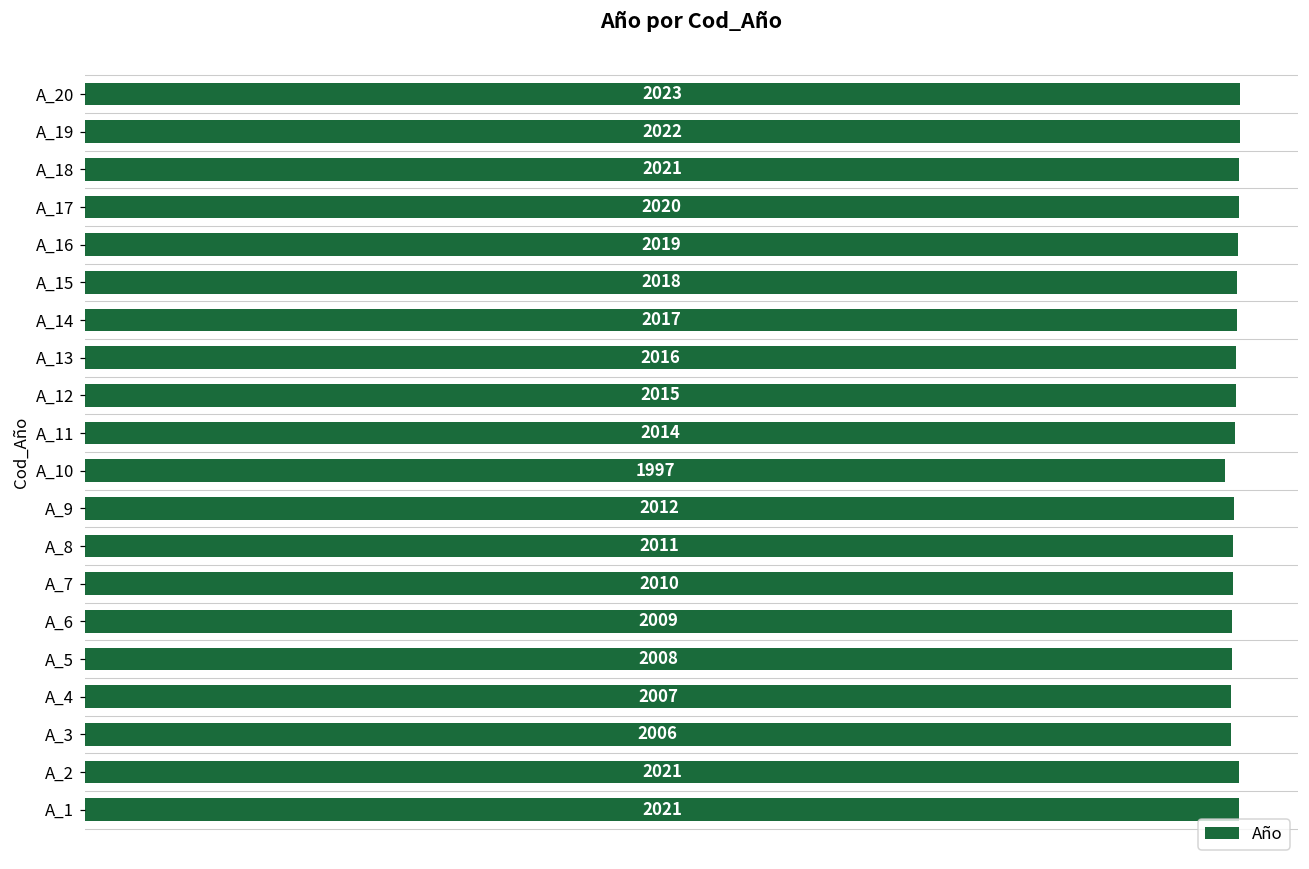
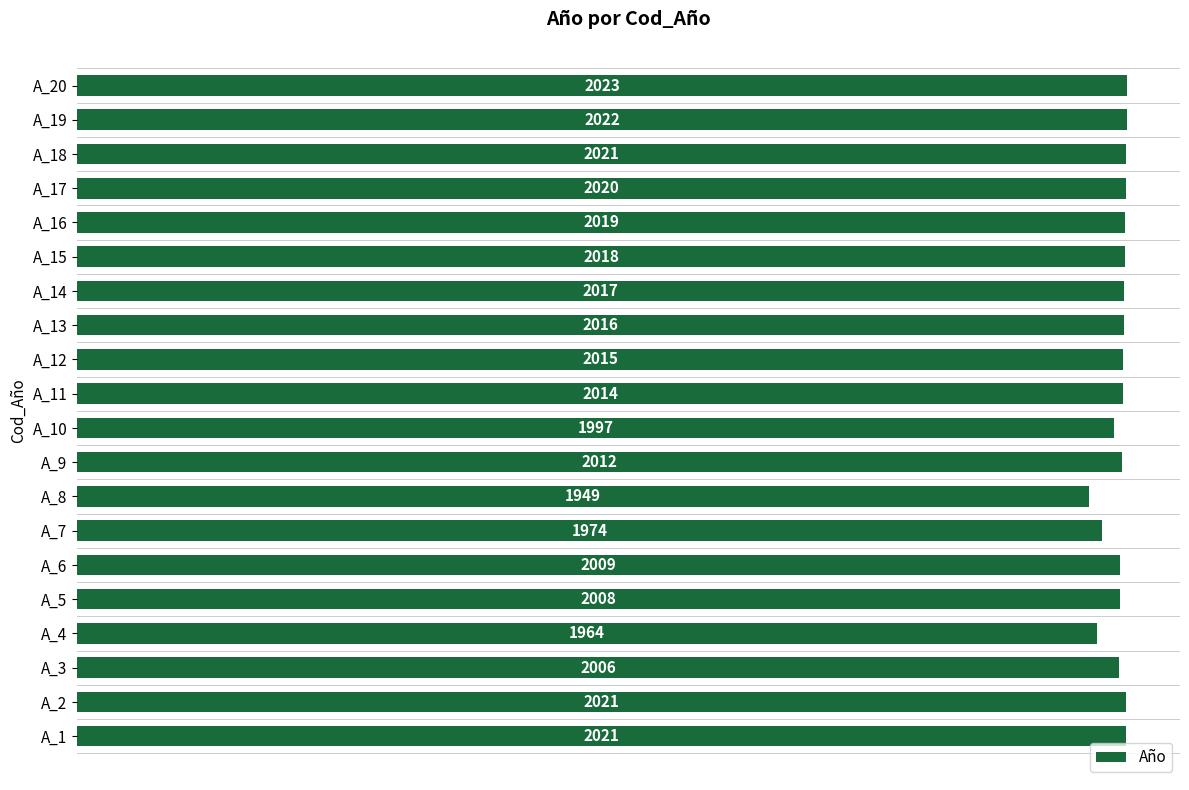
  {
    "A_20": 2023,
    "A_19": 2022,
    "A_18": 2021,
    "A_17": 2020,
    "A_16": 2019,
    "A_15": 2018,
    "A_14": 2017,
    "A_13": 2016,
    "A_12": 2015,
    "A_11": 2014,
    "A_10": 1997,
    "A_9": 2012,
-   "A_8": 2011,
-   "A_7": 2010,
+   "A_8": 1949,
+   "A_7": 1974,
    "A_6": 2009,
    "A_5": 2008,
-   "A_4": 2007,
+   "A_4": 1964,
    "A_3": 2006,
    "A_2": 2021,
    "A_1": 2021
  }
